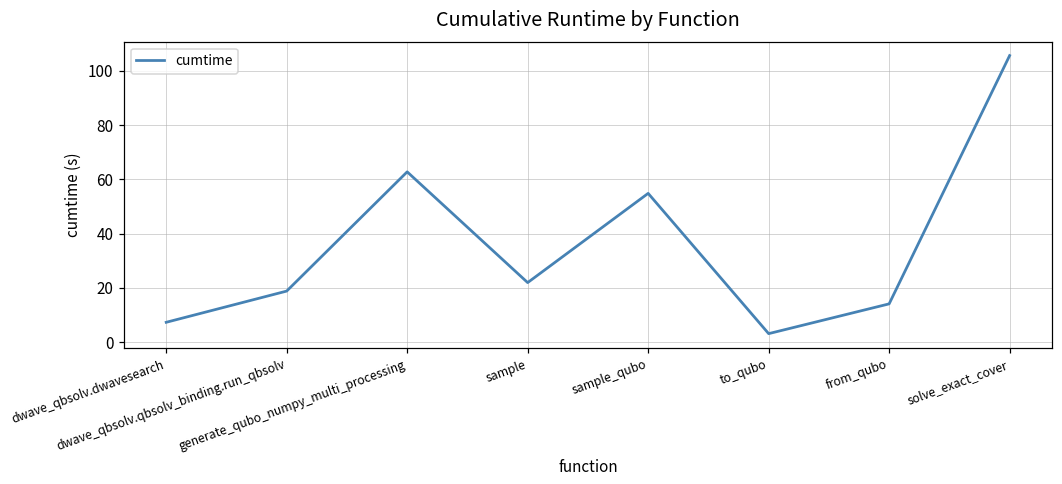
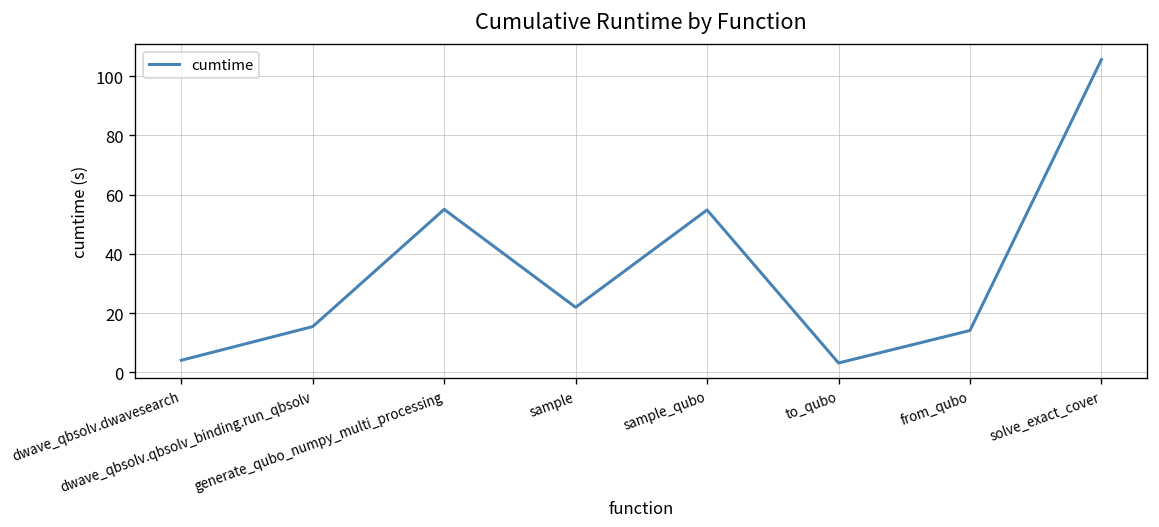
  {
-   "dwave_qbsolv.dwavesearch": 7,
-   "dwave_qbsolv.qbsolv_binding.run_qbsolv": 19,
-   "generate_qubo_numpy_multi_processing": 63,
+   "dwave_qbsolv.dwavesearch": 4,
+   "dwave_qbsolv.qbsolv_binding.run_qbsolv": 15,
+   "generate_qubo_numpy_multi_processing": 55,
    "sample": 22,
    "sample_qubo": 55,
    "to_qubo": 3,
    "from_qubo": 14,
    "solve_exact_cover": 106
  }
